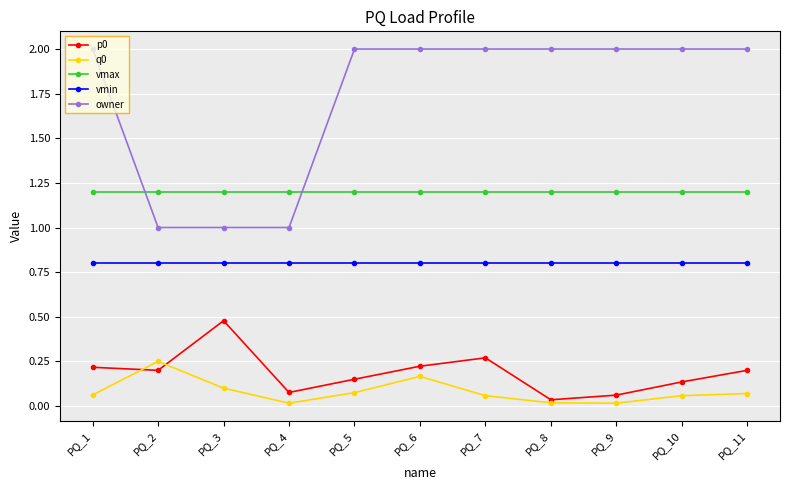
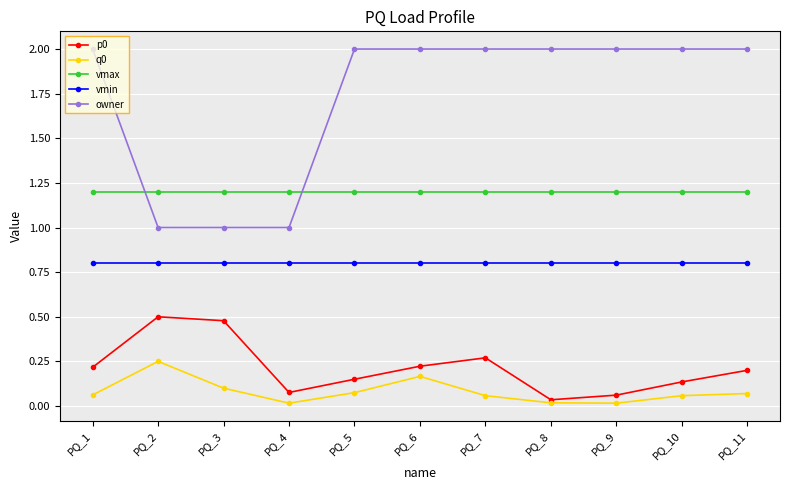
  {
    "p0": {
      "PQ_1": 0.22,
-     "PQ_2": 0.2,
+     "PQ_2": 0.5,
      "PQ_3": 0.48,
      "PQ_4": 0.08,
      "PQ_5": 0.15,
      "PQ_6": 0.22,
      "PQ_7": 0.27,
      "PQ_8": 0.04,
      "PQ_9": 0.06,
      "PQ_10": 0.14,
      "PQ_11": 0.2
    },
    "q0": {
      "PQ_1": 0.06,
      "PQ_2": 0.25,
      "PQ_3": 0.1,
      "PQ_4": 0.02,
      "PQ_5": 0.08,
      "PQ_6": 0.17,
      "PQ_7": 0.06,
      "PQ_8": 0.02,
      "PQ_9": 0.02,
      "PQ_10": 0.06,
      "PQ_11": 0.07
    },
    "vmax": {
      "PQ_1": 1.2,
      "PQ_2": 1.2,
      "PQ_3": 1.2,
      "PQ_4": 1.2,
      "PQ_5": 1.2,
      "PQ_6": 1.2,
      "PQ_7": 1.2,
      "PQ_8": 1.2,
      "PQ_9": 1.2,
      "PQ_10": 1.2,
      "PQ_11": 1.2
    },
    "vmin": {
      "PQ_1": 0.8,
      "PQ_2": 0.8,
      "PQ_3": 0.8,
      "PQ_4": 0.8,
      "PQ_5": 0.8,
      "PQ_6": 0.8,
      "PQ_7": 0.8,
      "PQ_8": 0.8,
      "PQ_9": 0.8,
      "PQ_10": 0.8,
      "PQ_11": 0.8
    },
    "owner": {
      "PQ_2": 1.0,
      "PQ_3": 1.0,
      "PQ_4": 1.0,
      "PQ_5": 2.0,
      "PQ_6": 2.0,
      "PQ_7": 2.0,
      "PQ_8": 2.0,
      "PQ_9": 2.0,
      "PQ_10": 2.0,
      "PQ_11": 2.0
    }
  }
